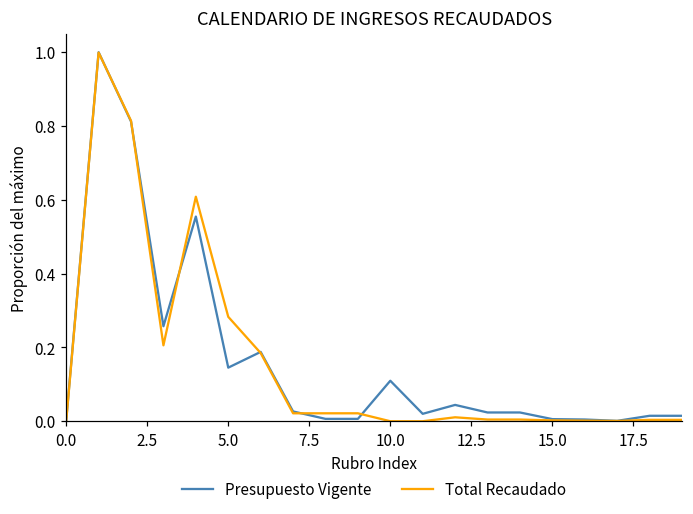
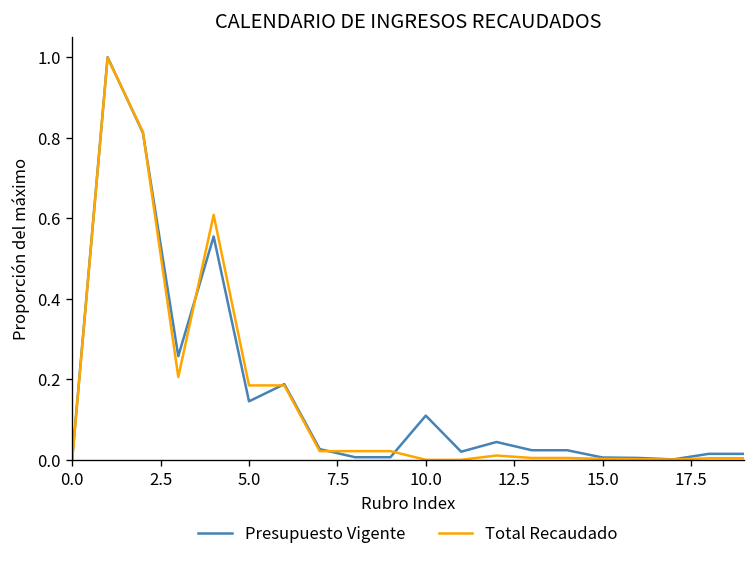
  {
    "Presupuesto Vigente": {
      "5.0": 0.15,
      "10.0": 0.11
    },
    "Total Recaudado": {
-     "5.0": 0.28,
+     "5.0": 0.18,
      "10.0": 0.00
    }
  }
